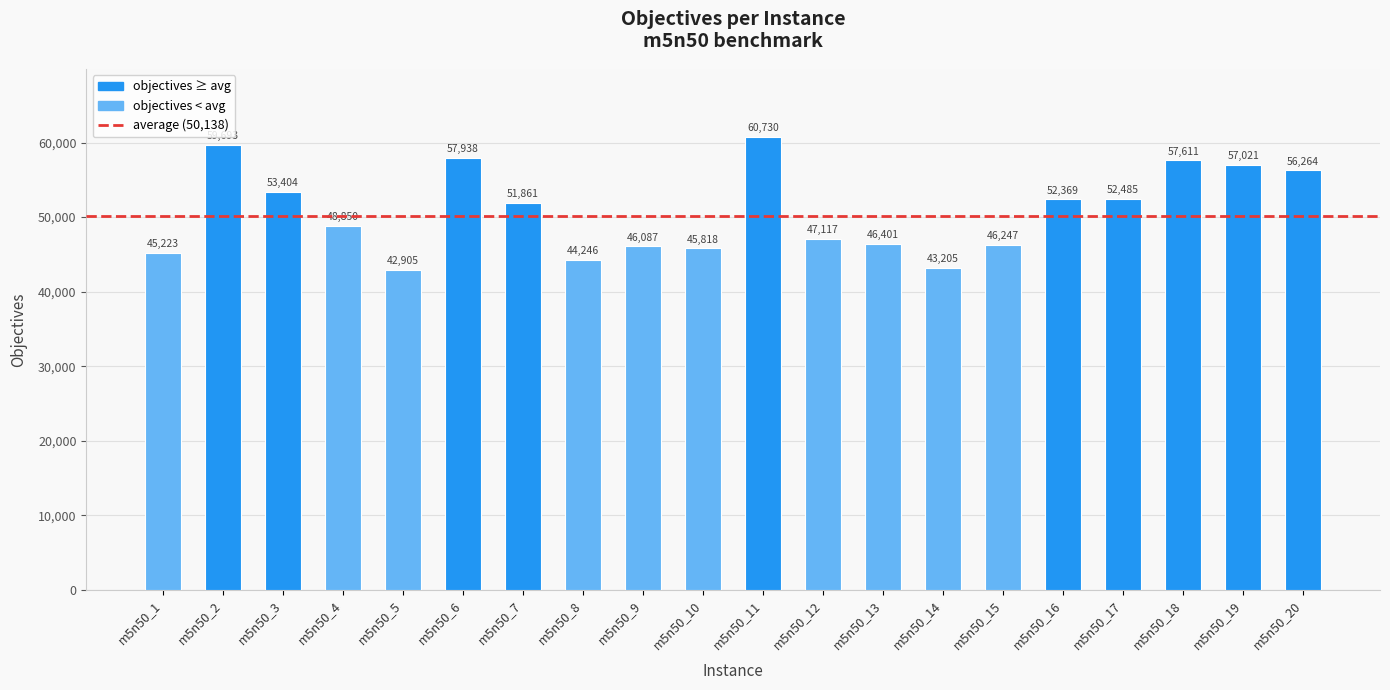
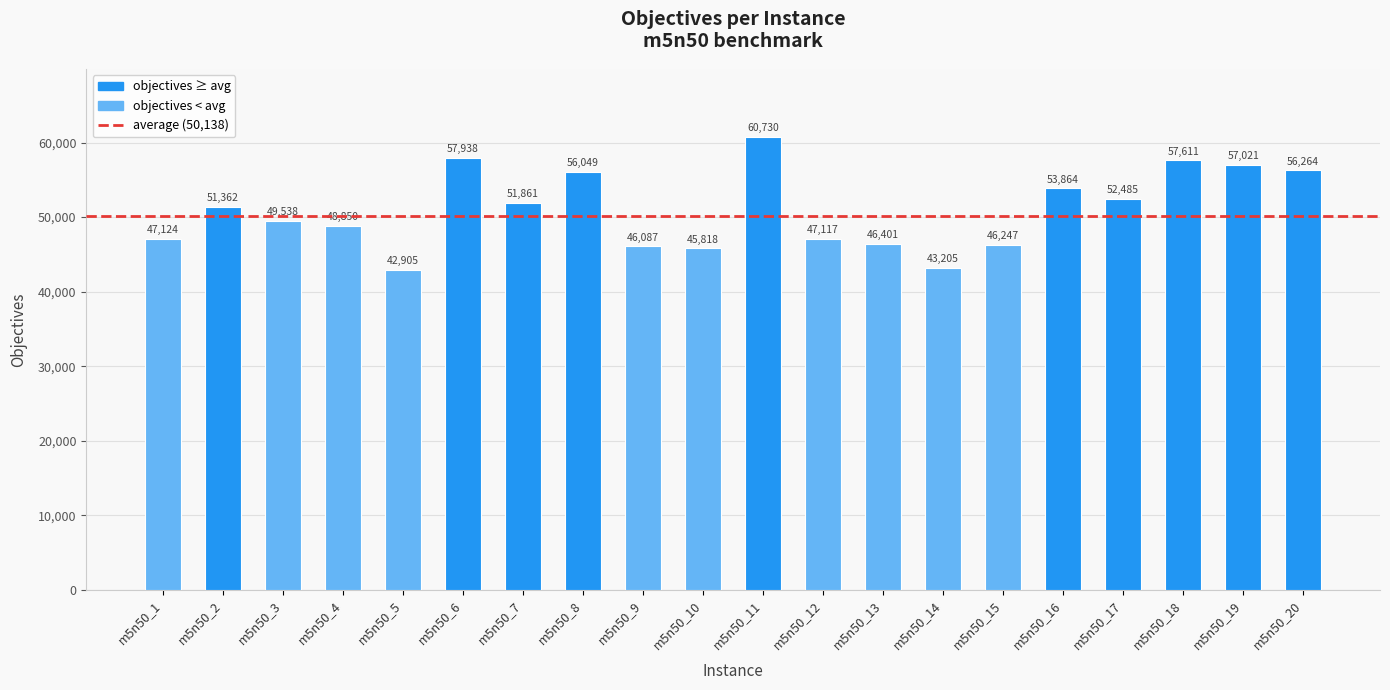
  {
-   "m5n50_1": "45,223",
-   "m5n50_2": "60,000",
-   "m5n50_3": "53,404",
+   "m5n50_1": "47,124",
+   "m5n50_2": "51,000",
+   "m5n50_3": "49,538",
    "m5n50_4": "48,850",
    "m5n50_5": "42,905",
    "m5n50_6": "57,938",
    "m5n50_7": "51,861",
-   "m5n50_8": "44,246",
+   "m5n50_8": "56,049",
    "m5n50_9": "46,087",
    "m5n50_10": "45,818",
    "m5n50_11": "60,730",
    "m5n50_12": "47,117",
    "m5n50_13": "46,401",
    "m5n50_14": "43,205",
    "m5n50_15": "46,247",
-   "m5n50_16": "52,369",
+   "m5n50_16": "53,864",
    "m5n50_17": "52,485",
    "m5n50_18": "57,611",
    "m5n50_19": "57,021",
    "m5n50_20": "56,264"
  }
